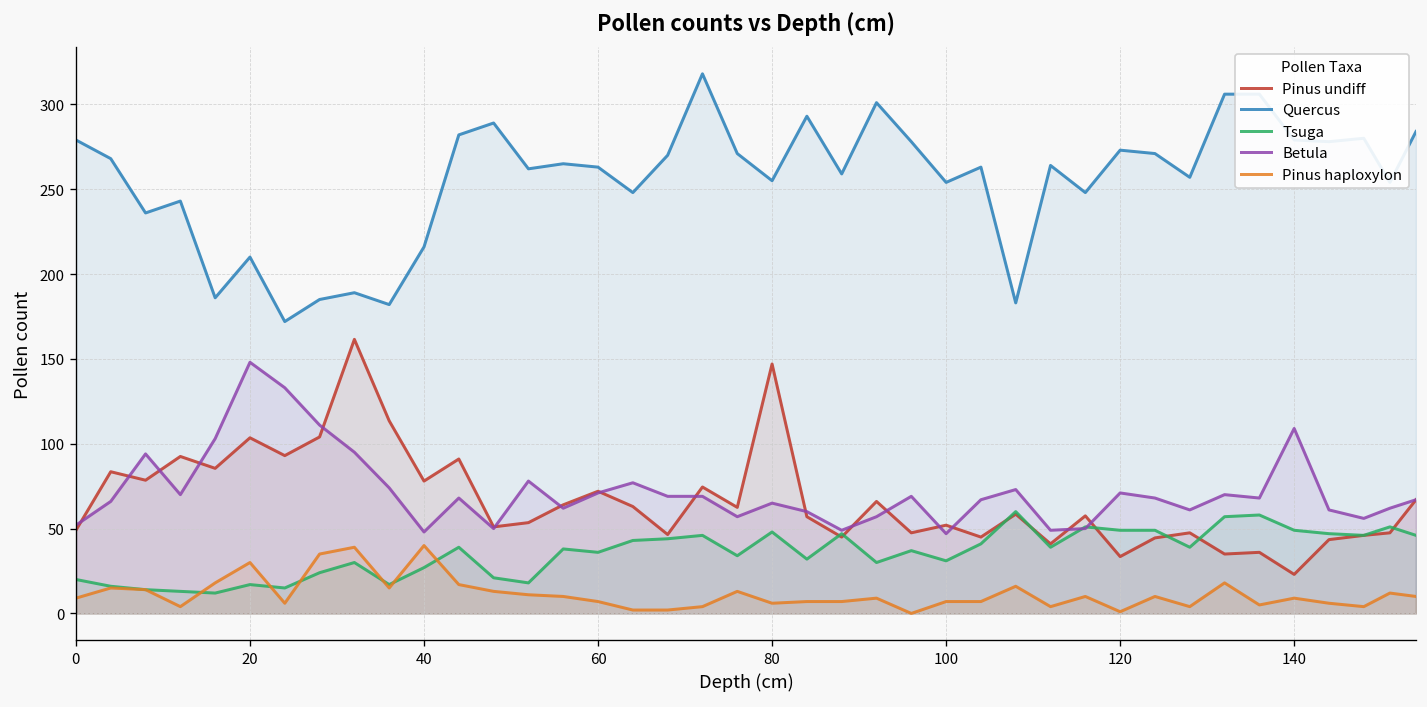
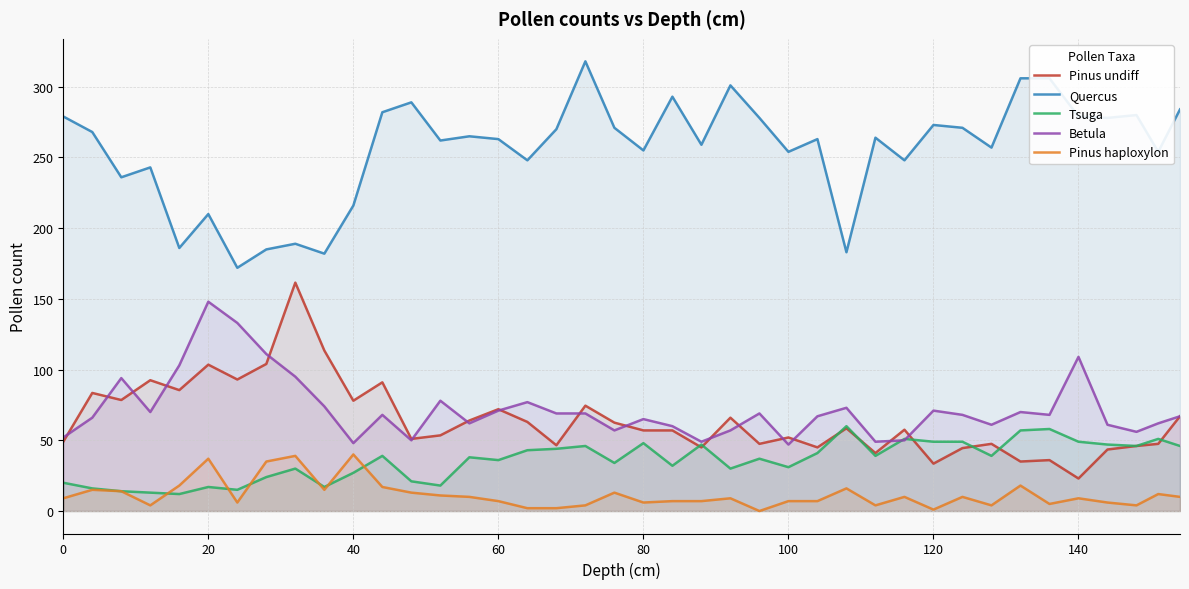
  {
    "Pinus undiff": {
      "0": 49,
      "20": 104,
      "40": 78,
-     "80": 147,
+     "80": 57,
      "100": 52,
      "120": 34,
      "140": 23
    },
    "Quercus": {
      "0": 279,
      "20": 210,
      "40": 216,
      "60": 263,
      "80": 255,
      "100": 254,
      "120": 273
    },
    "Tsuga": {
      "0": 20,
      "20": 17,
      "40": 27,
      "60": 36,
      "80": 48,
      "100": 31,
      "120": 49,
      "140": 49
    },
    "Betula": {
      "0": 52,
      "20": 148,
      "40": 48,
      "80": 65,
      "100": 47,
      "120": 71,
      "140": 109
    },
    "Pinus haploxylon": {
      "0": 9,
-     "20": 30,
+     "20": 37,
      "40": 40,
      "60": 7,
      "80": 6,
      "100": 7,
      "120": 1,
      "140": 9
    }
  }
